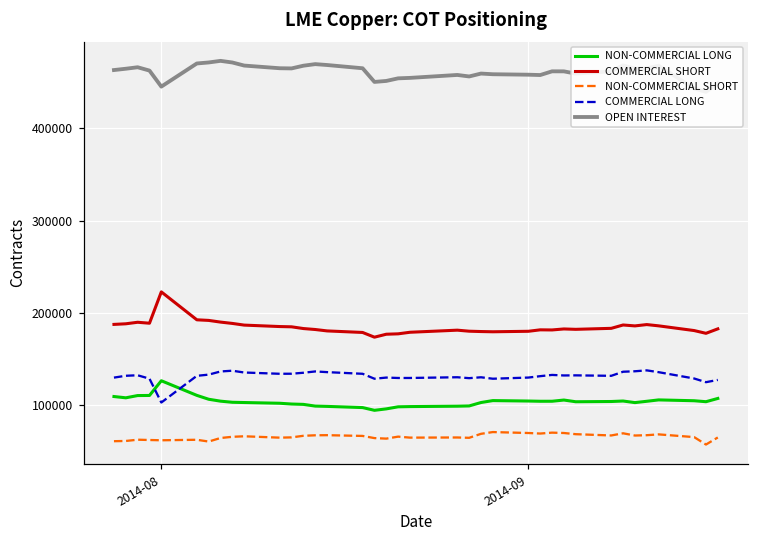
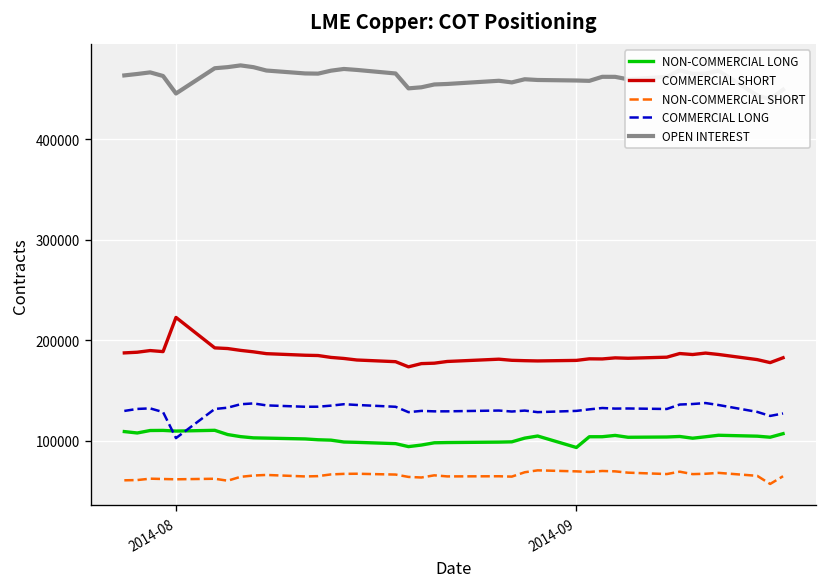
  {
    "NON-COMMERCIAL LONG": {
-     "2014-08": 130000,
-     "2014-09": 100000
+     "2014-08": 110000,
+     "2014-09": 90000
    },
    "COMMERCIAL SHORT": {
      "2014-08": 220000,
      "2014-09": 180000
    },
    "NON-COMMERCIAL SHORT": {
      "2014-08": 60000,
      "2014-09": 70000
    },
    "COMMERCIAL LONG": {
      "2014-08": 100000,
      "2014-09": 130000
    },
    "OPEN INTEREST": {
      "2014-08": 450000,
      "2014-09": 460000
    }
  }
